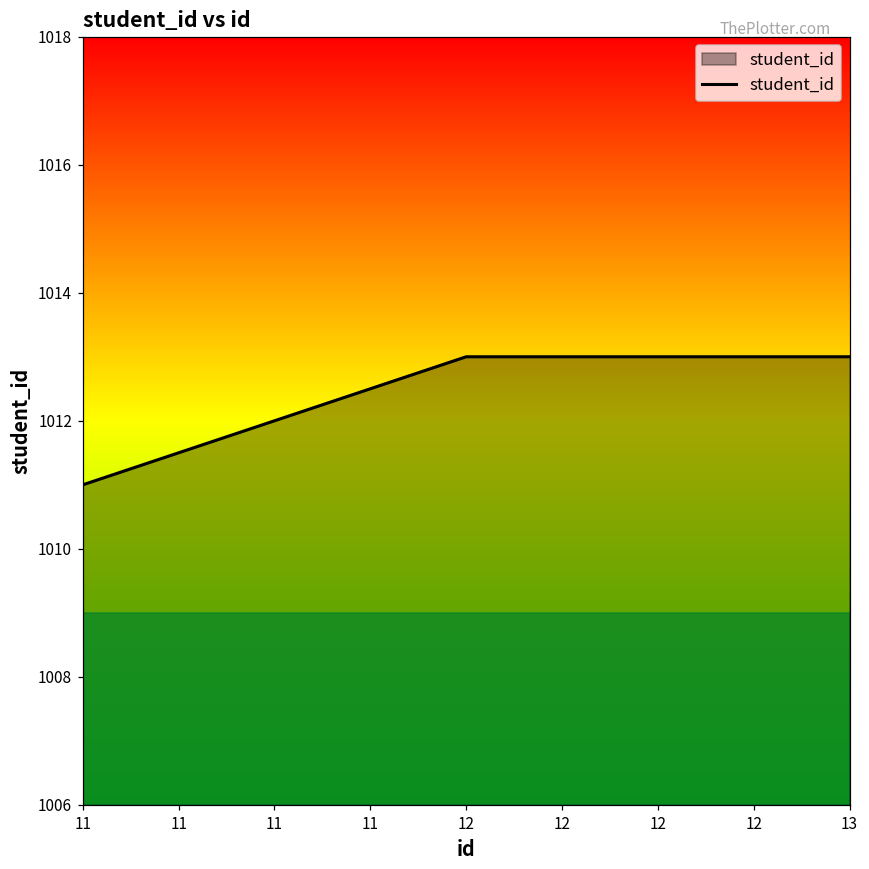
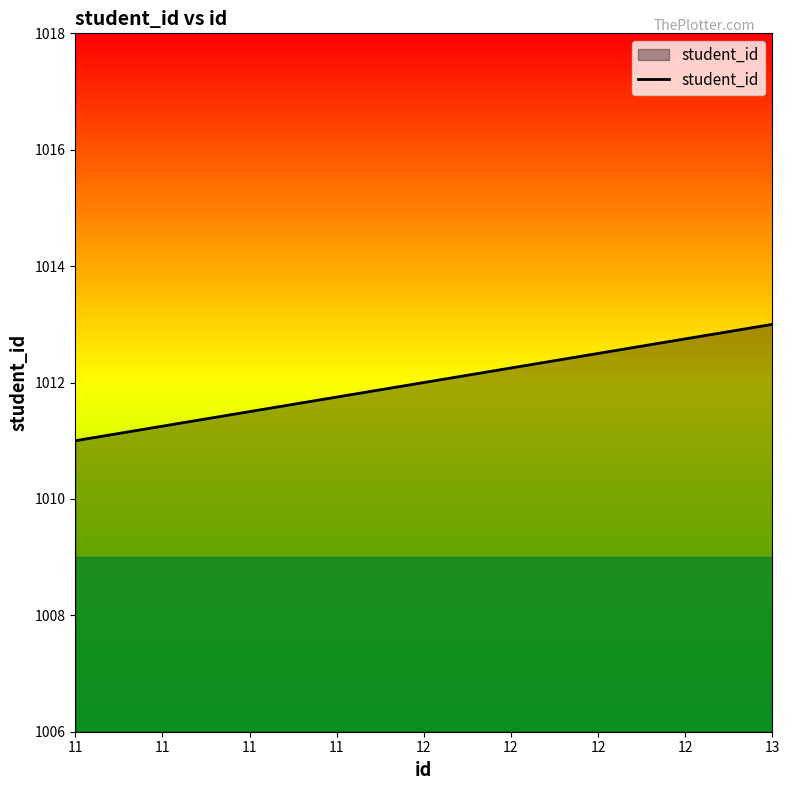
  {
    "11": 1011,
-   "12": 1013,
+   "12": 1012,
    "13": 1013
  }
